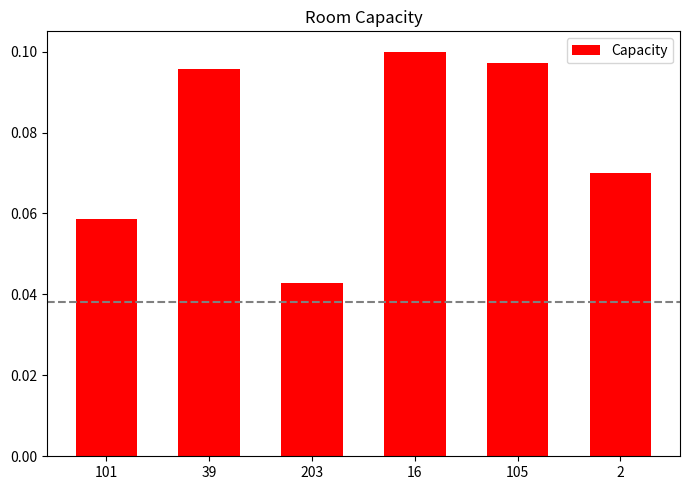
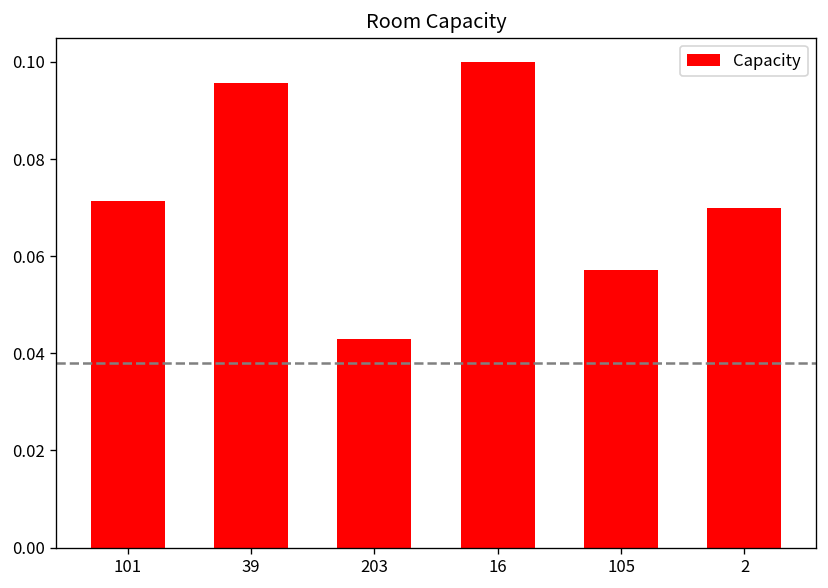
  {
-   "101": 0.059,
+   "101": 0.071,
    "39": 0.096,
    "203": 0.043,
    "16": 0.100,
-   "105": 0.097,
+   "105": 0.057,
    "2": 0.070
  }
